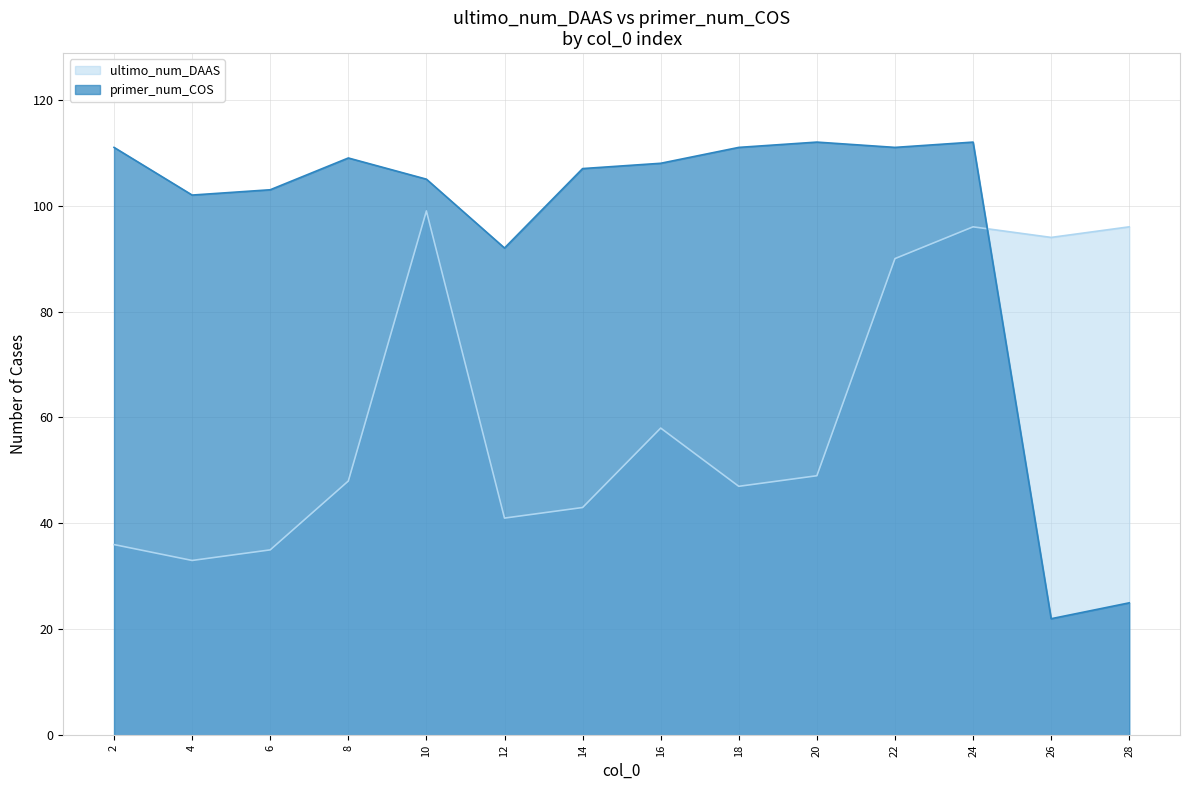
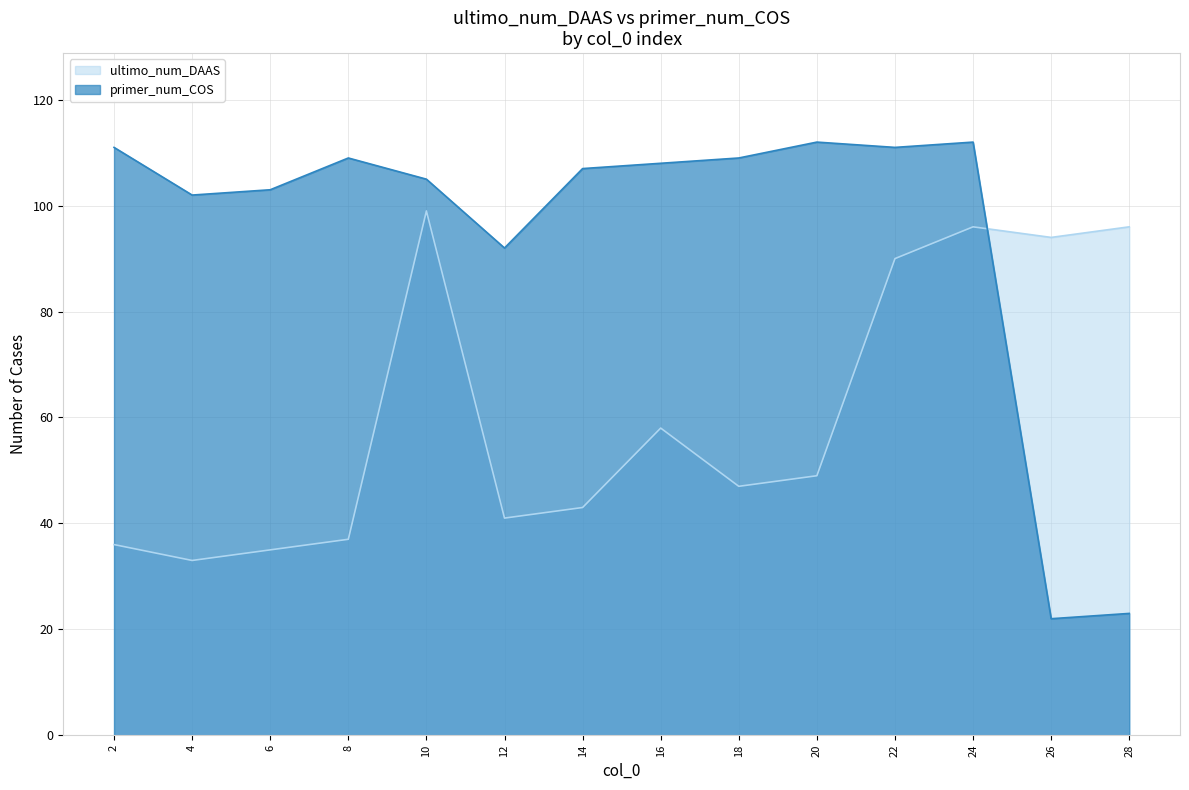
  {
    "ultimo_num_DAAS": {
      "2": 36,
      "4": 33,
      "6": 35,
-     "8": 48,
+     "8": 37,
      "10": 99,
      "12": 41,
      "14": 43,
      "16": 58,
      "18": 47,
      "20": 49,
      "22": 90,
      "24": 96,
      "26": 94,
      "28": 96
    },
    "primer_num_COS": {
      "2": 111,
      "4": 102,
      "6": 103,
      "8": 109,
      "10": 105,
      "12": 92,
      "14": 107,
      "16": 108,
-     "18": 111,
+     "18": 109,
      "20": 112,
      "22": 111,
      "24": 112,
      "26": 22,
-     "28": 25
+     "28": 23
    }
  }
